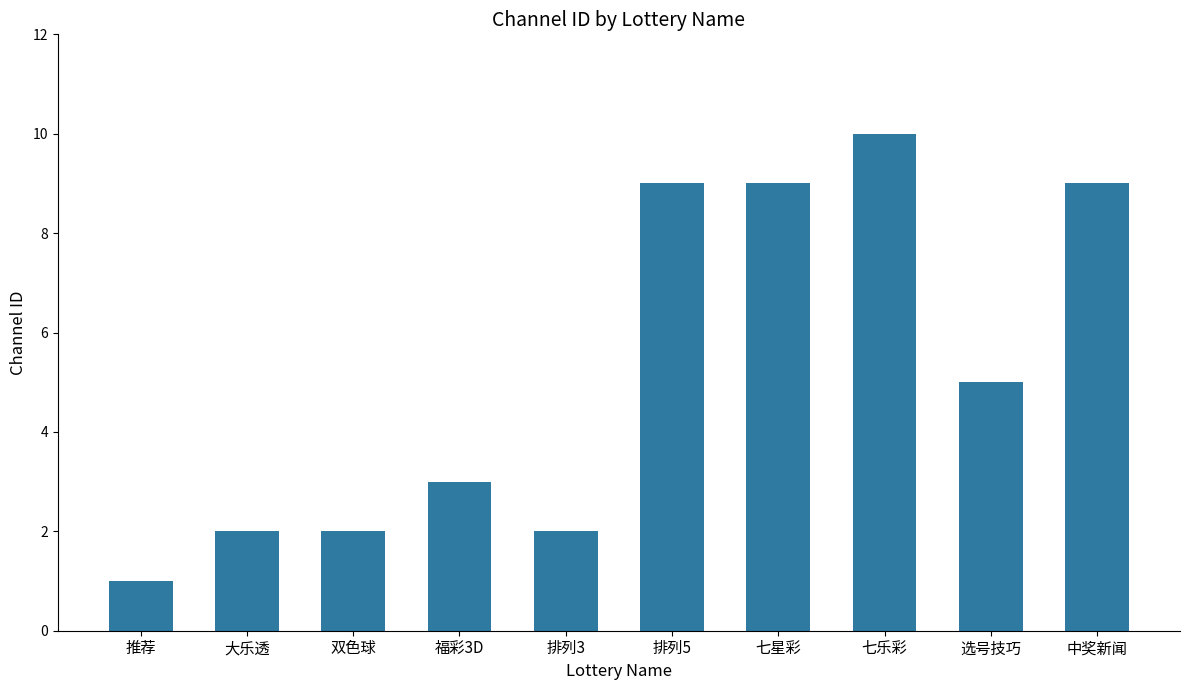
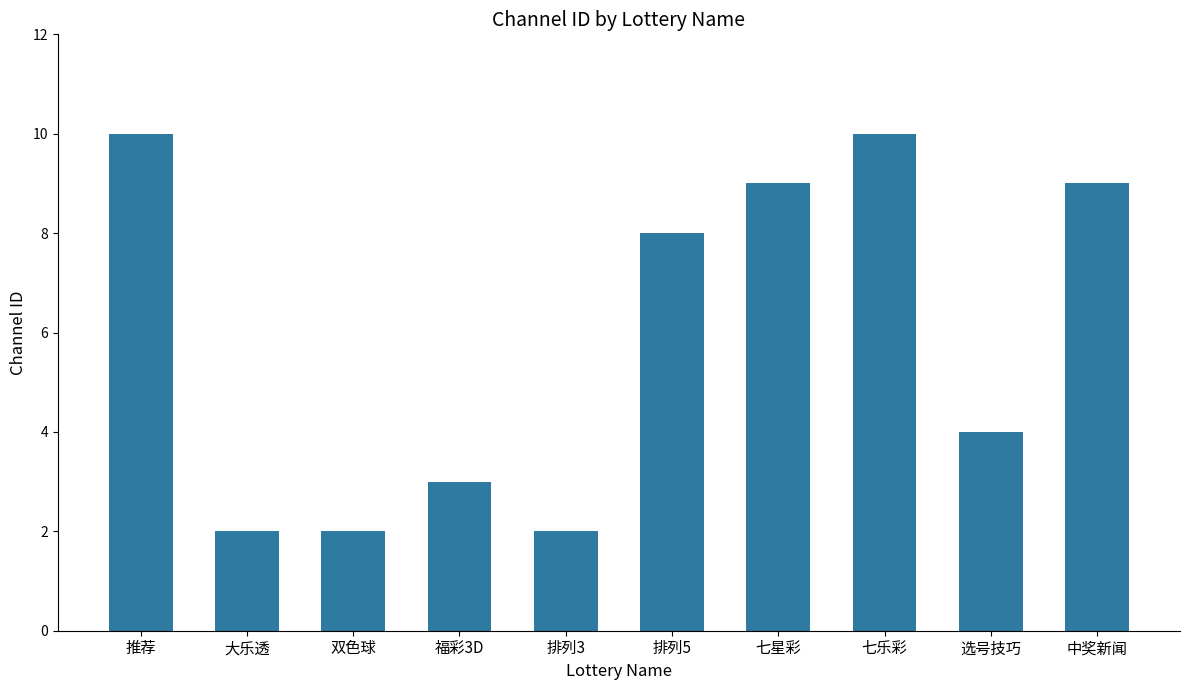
  {
-   "推荐": 1,
+   "推荐": 10,
    "大乐透": 2,
    "双色球": 2,
    "福彩3D": 3,
    "排列3": 2,
-   "排列5": 9,
+   "排列5": 8,
    "七星彩": 9,
    "七乐彩": 10,
-   "选号技巧": 5,
+   "选号技巧": 4,
    "中奖新闻": 9
  }
